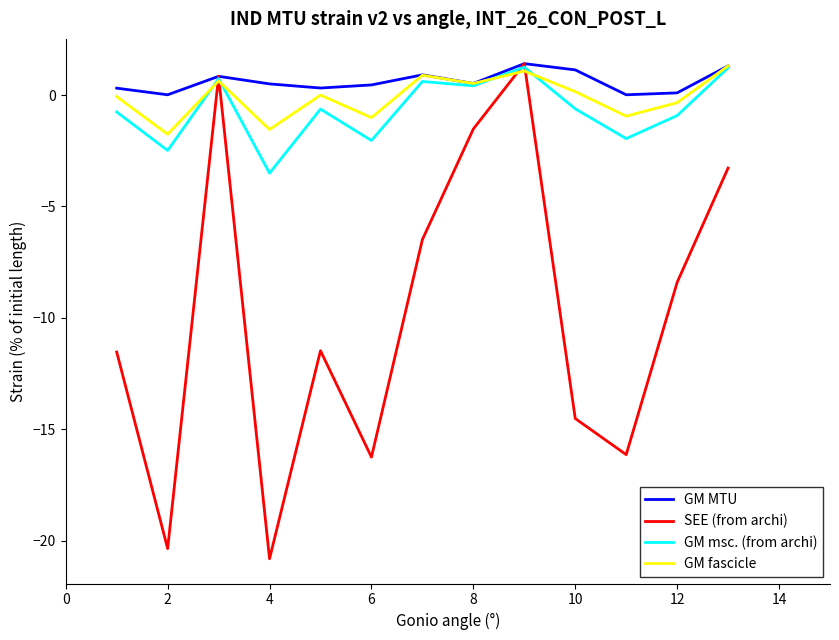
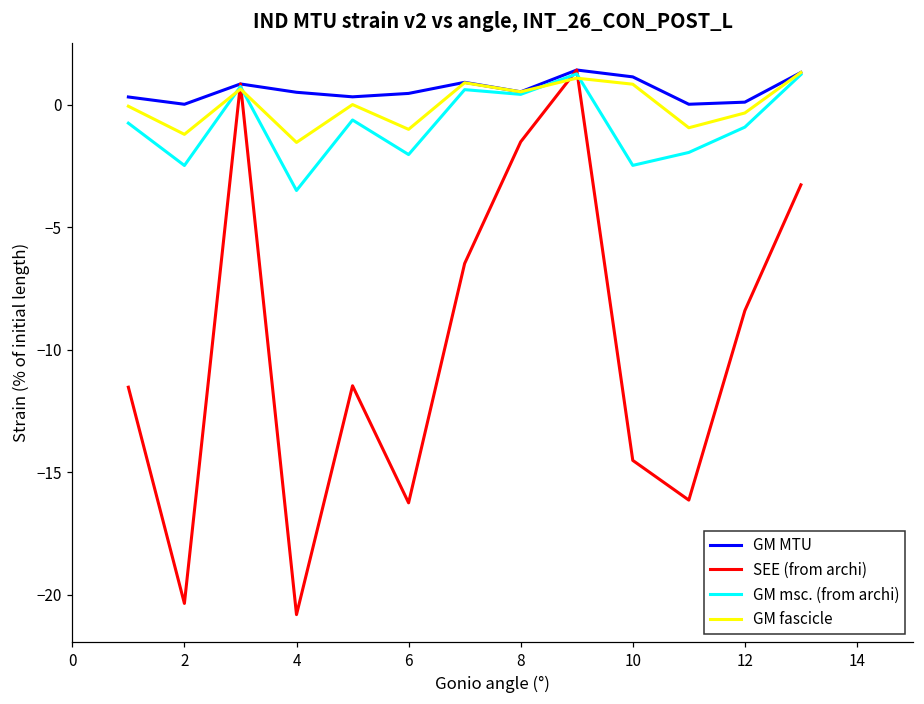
  {
    "GM MTU": {
      "2": 0.0,
      "4": 0.5,
      "6": 0.5,
      "10": 1.1,
      "12": 0.1
    },
    "SEE (from archi)": {
      "2": -20.3,
      "4": -20.8,
      "6": -16.2,
      "8": -1.5,
      "10": -14.5,
      "12": -8.4
    },
    "GM msc. (from archi)": {
      "2": -2.5,
      "4": -3.5,
      "6": -2.0,
-     "10": -0.6,
+     "10": -2.5,
      "12": -0.9
    },
    "GM fascicle": {
-     "2": -1.8,
+     "2": -1.2,
      "4": -1.5,
      "6": -1.0,
-     "10": 0.2,
+     "10": 0.8,
      "12": -0.3
    }
  }
